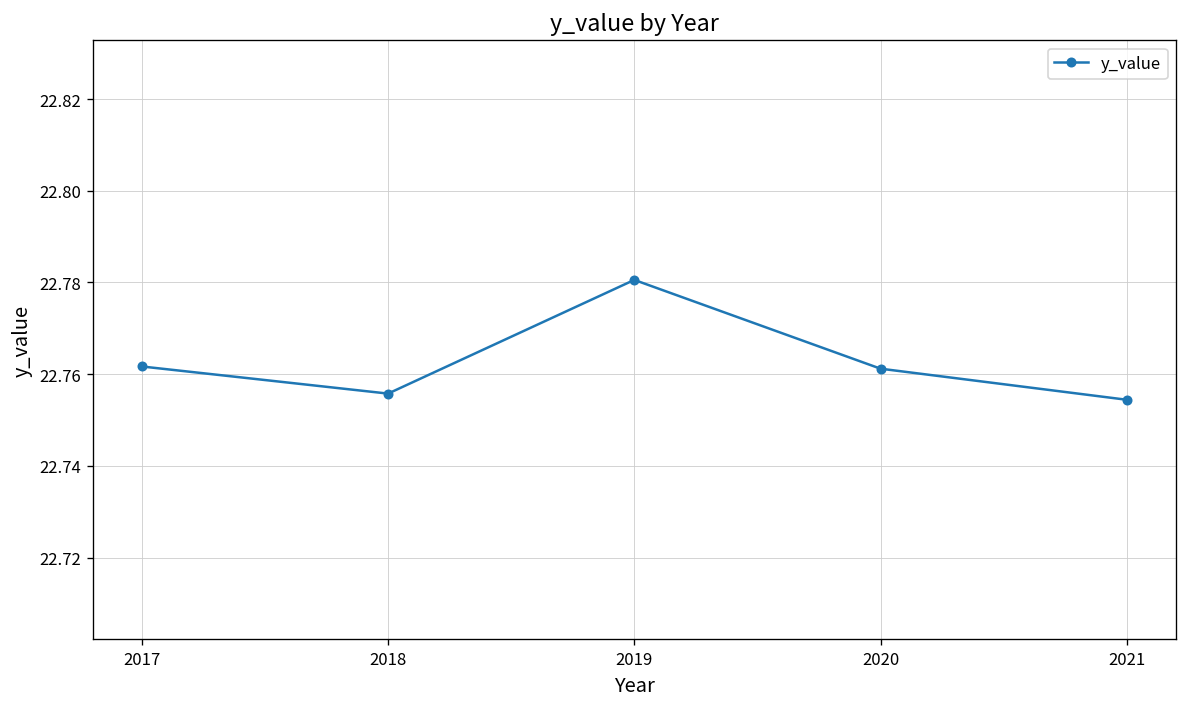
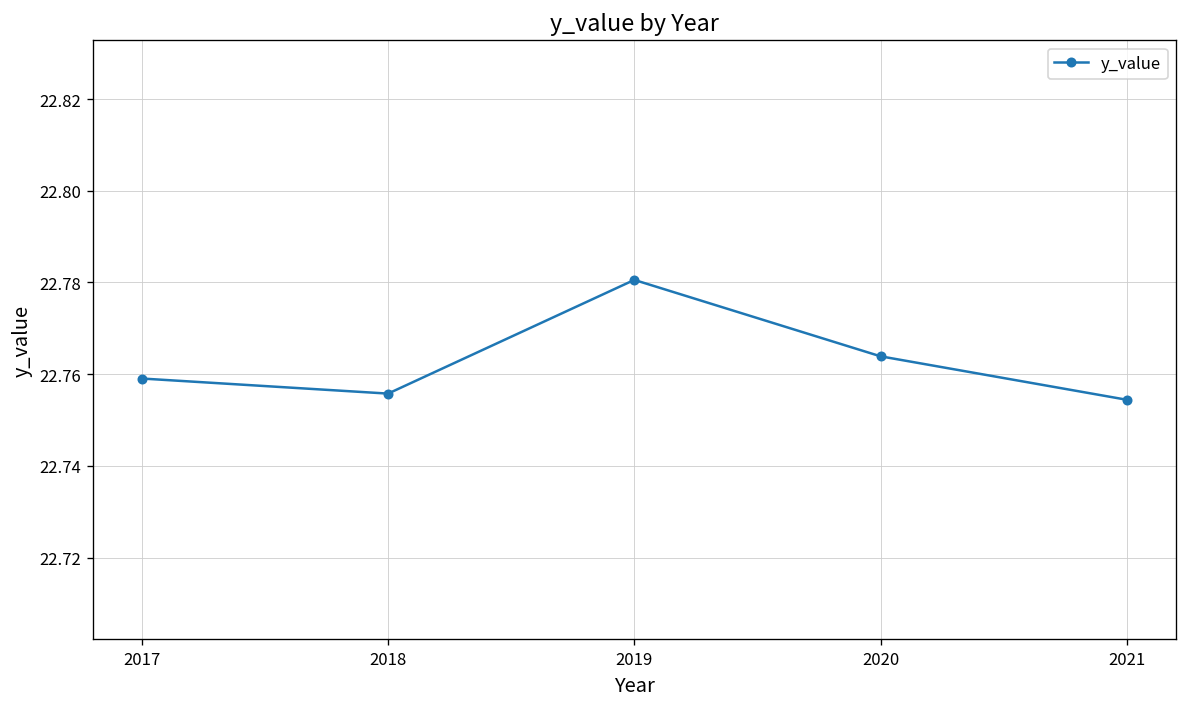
  {
-   "2017": 22.762,
+   "2017": 22.759,
    "2018": 22.756,
    "2019": 22.781,
-   "2020": 22.761,
+   "2020": 22.764,
    "2021": 22.754
  }
